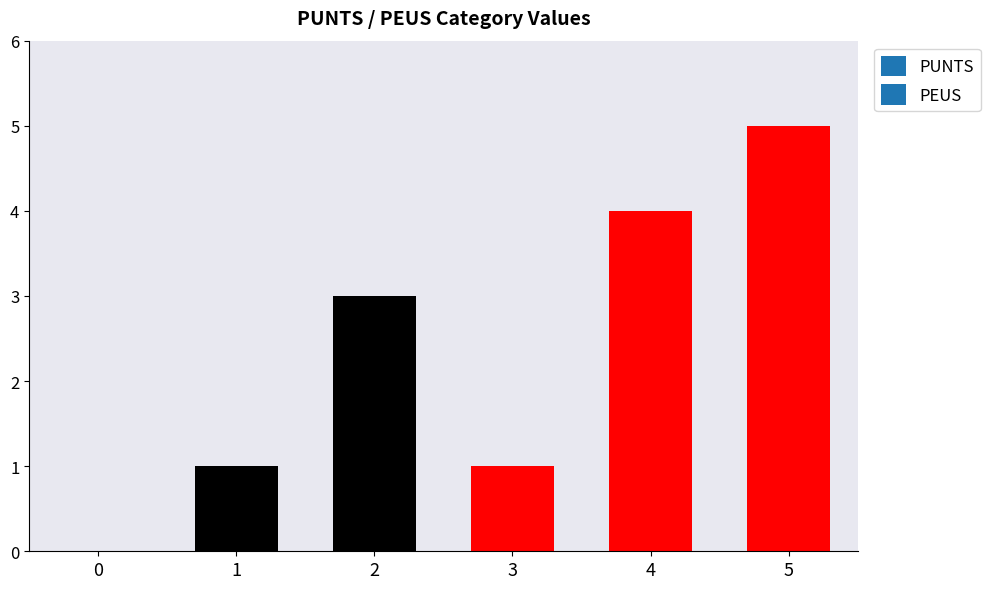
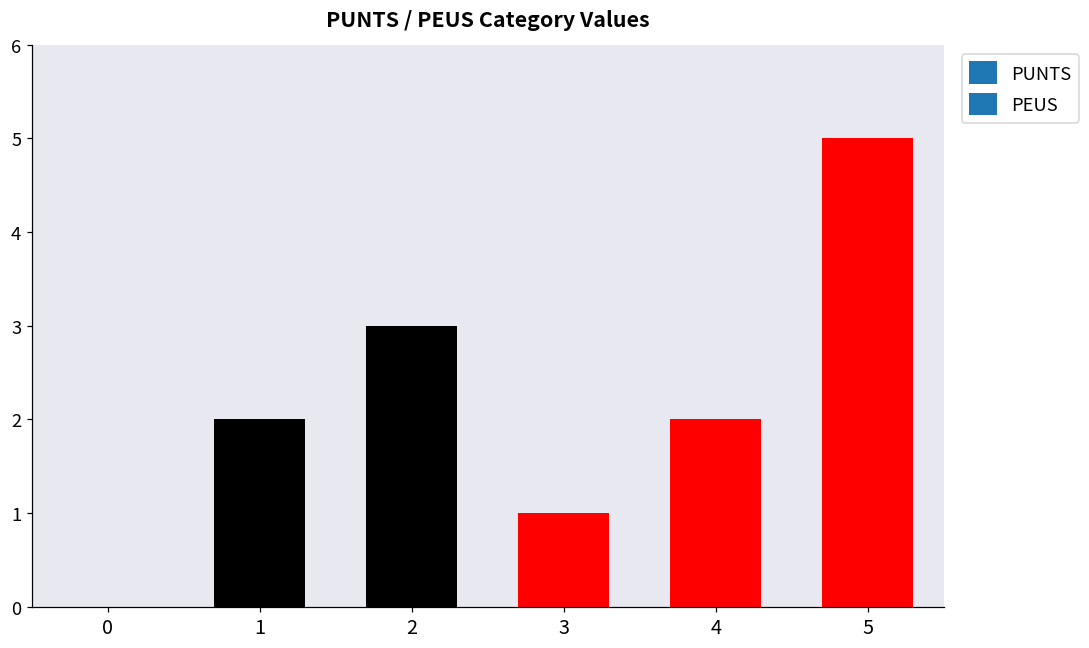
  {
    "0": 0,
-   "1": 1,
+   "1": 2,
    "2": 3,
    "3": 1,
-   "4": 4,
+   "4": 2,
    "5": 5
  }
